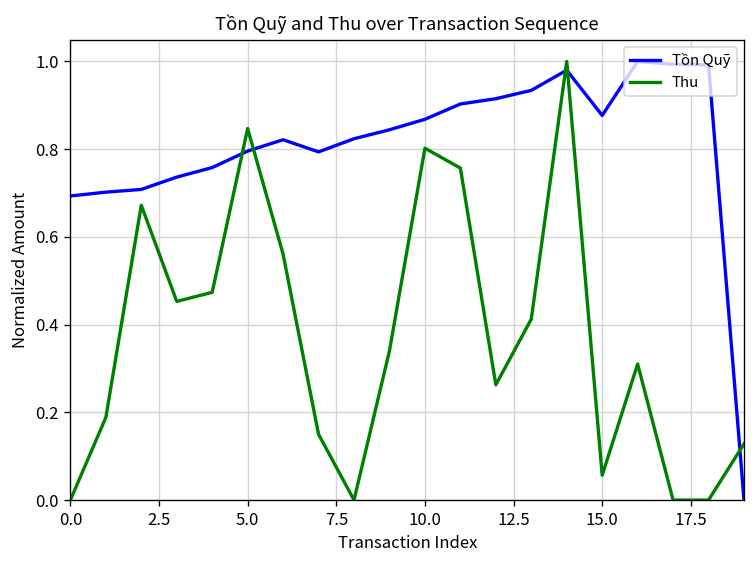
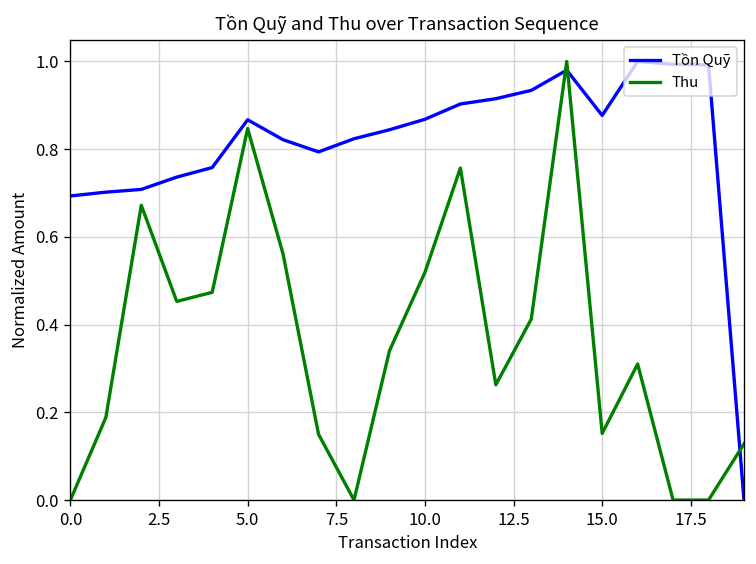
  {
    "Tồn Quỹ": {
      "0.0": 0.69,
-     "5.0": 0.80,
+     "5.0": 0.87,
      "10.0": 0.87,
      "15.0": 0.88
    },
    "Thu": {
      "0.0": 0.00,
      "5.0": 0.85,
-     "10.0": 0.80,
-     "15.0": 0.06
+     "10.0": 0.52,
+     "15.0": 0.15
    }
  }
